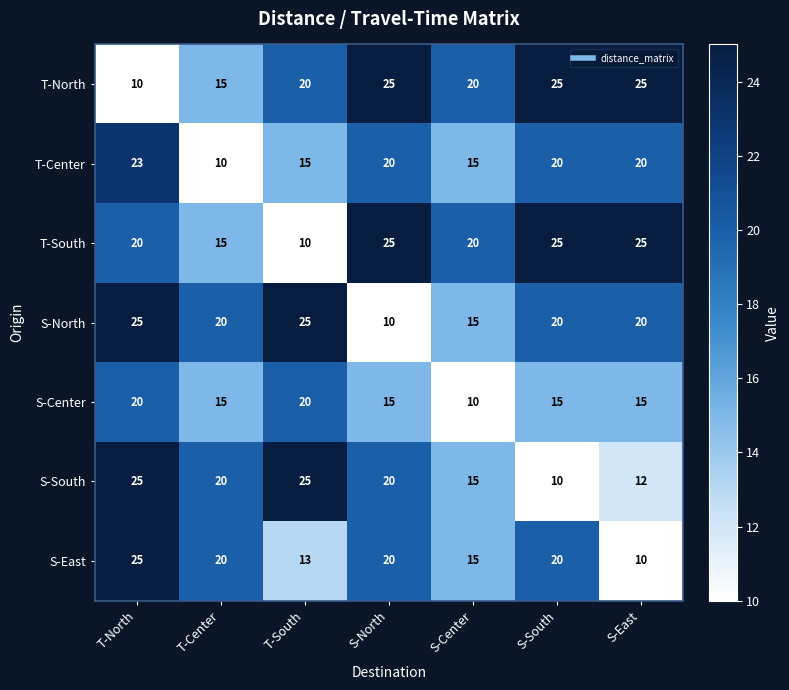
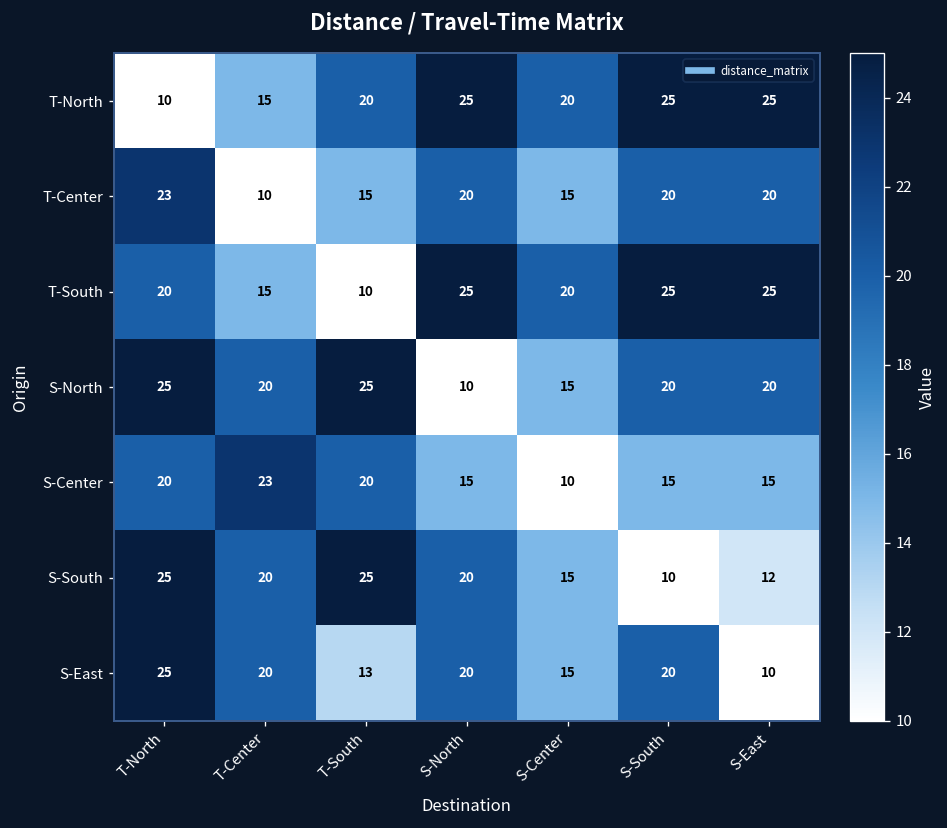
  {
    "T-North": {
      "T-North": 10,
      "T-Center": 15,
      "T-South": 20,
      "S-North": 25,
      "S-Center": 20,
      "S-South": 25,
      "S-East": 25
    },
    "T-Center": {
      "T-North": 23,
      "T-Center": 10,
      "T-South": 15,
      "S-North": 20,
      "S-Center": 15,
      "S-South": 20,
      "S-East": 20
    },
    "T-South": {
      "T-North": 20,
      "T-Center": 15,
      "T-South": 10,
      "S-North": 25,
      "S-Center": 20,
      "S-South": 25,
      "S-East": 25
    },
    "S-North": {
      "T-North": 25,
      "T-Center": 20,
      "T-South": 25,
      "S-North": 10,
      "S-Center": 15,
      "S-South": 20,
      "S-East": 20
    },
    "S-Center": {
      "T-North": 20,
-     "T-Center": 15,
+     "T-Center": 23,
      "T-South": 20,
      "S-North": 15,
      "S-Center": 10,
      "S-South": 15,
      "S-East": 15
    },
    "S-South": {
      "T-North": 25,
      "T-Center": 20,
      "T-South": 25,
      "S-North": 20,
      "S-Center": 15,
      "S-South": 10,
      "S-East": 12
    },
    "S-East": {
      "T-North": 25,
      "T-Center": 20,
      "T-South": 13,
      "S-North": 20,
      "S-Center": 15,
      "S-South": 20,
      "S-East": 10
    }
  }
